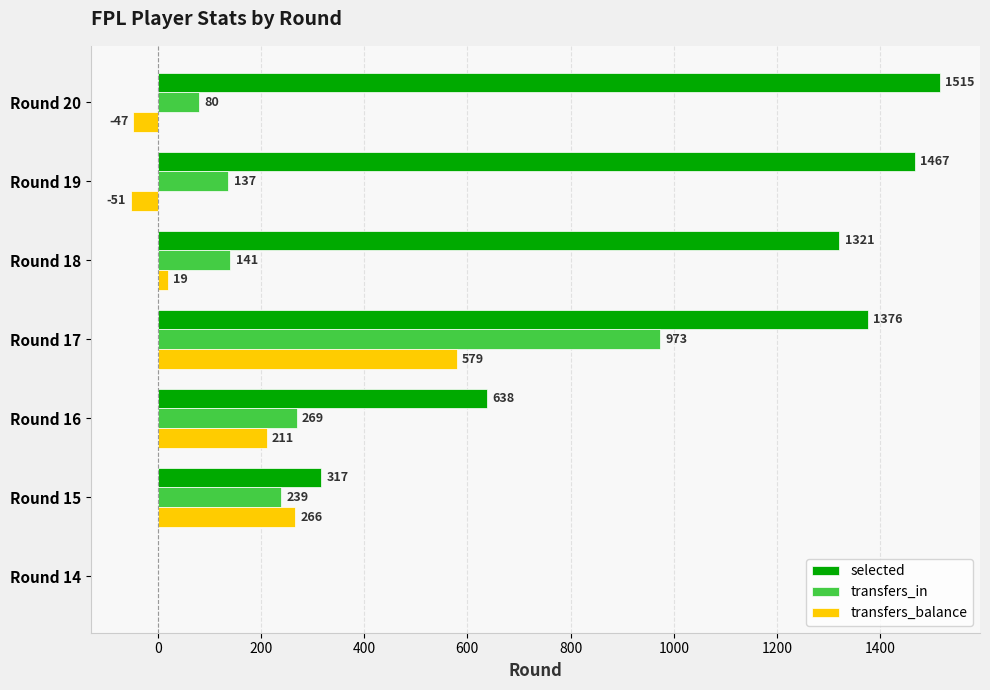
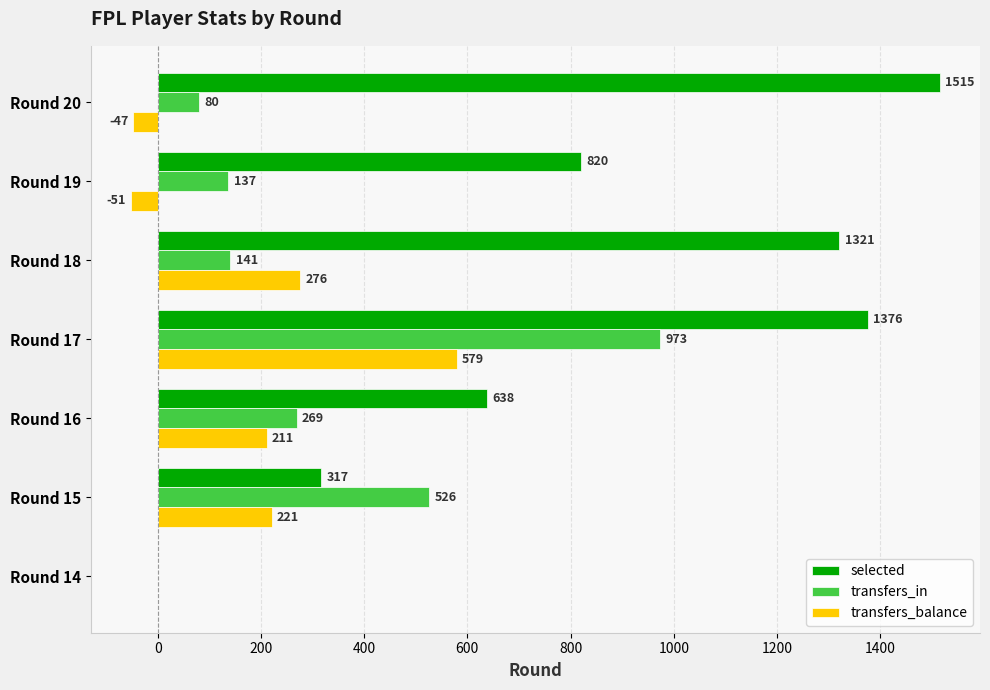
  {
    "selected": {
      "Round 20": 1515,
-     "Round 19": 1467,
+     "Round 19": 820,
      "Round 18": 1321,
      "Round 17": 1376,
      "Round 16": 638,
      "Round 15": 317
    },
    "transfers_in": {
      "Round 20": 80,
      "Round 19": 137,
      "Round 18": 141,
      "Round 17": 973,
      "Round 16": 269,
-     "Round 15": 239
+     "Round 15": 526
    },
    "transfers_balance": {
      "Round 20": -47,
      "Round 19": -51,
-     "Round 18": 19,
+     "Round 18": 276,
      "Round 17": 579,
      "Round 16": 211,
-     "Round 15": 266
+     "Round 15": 221
    }
  }
